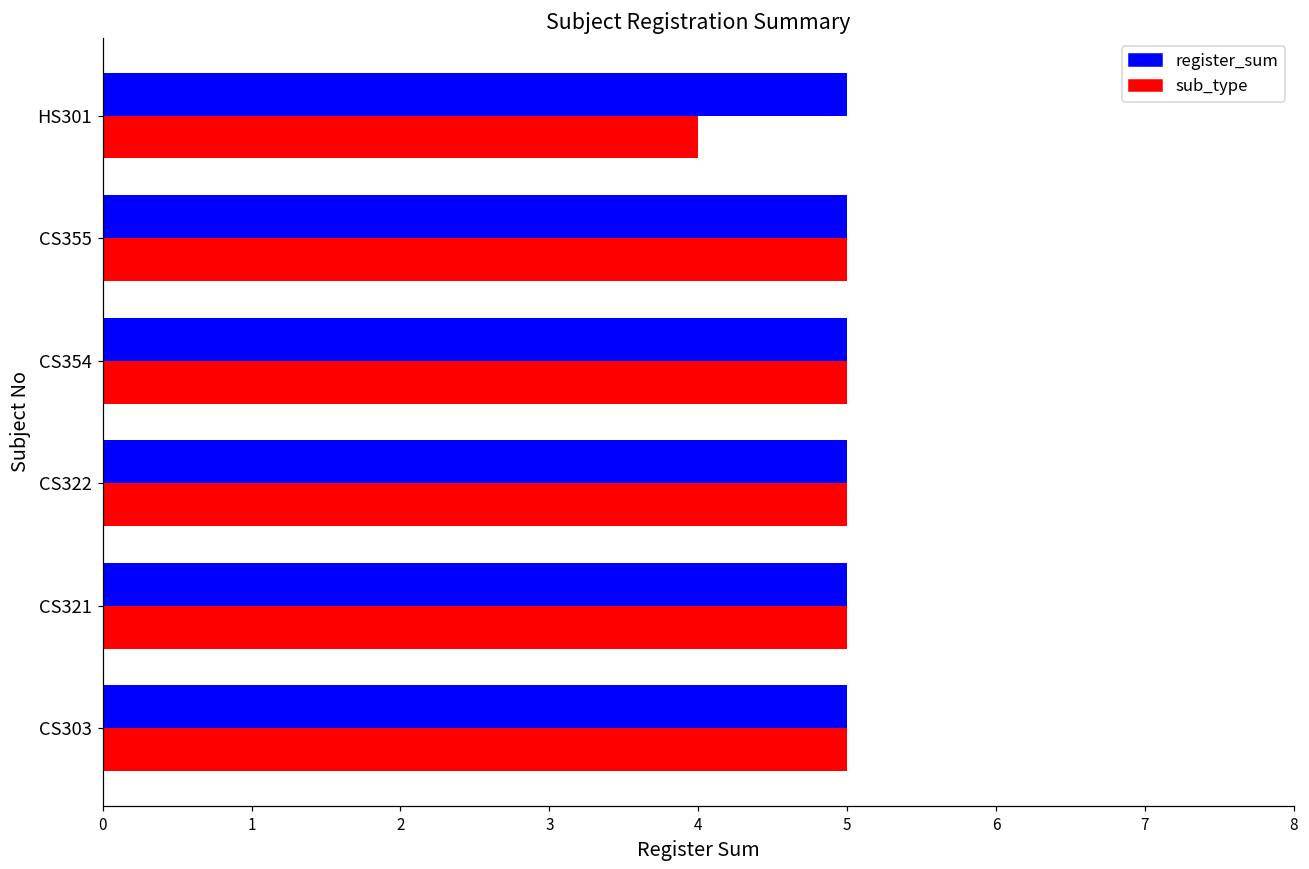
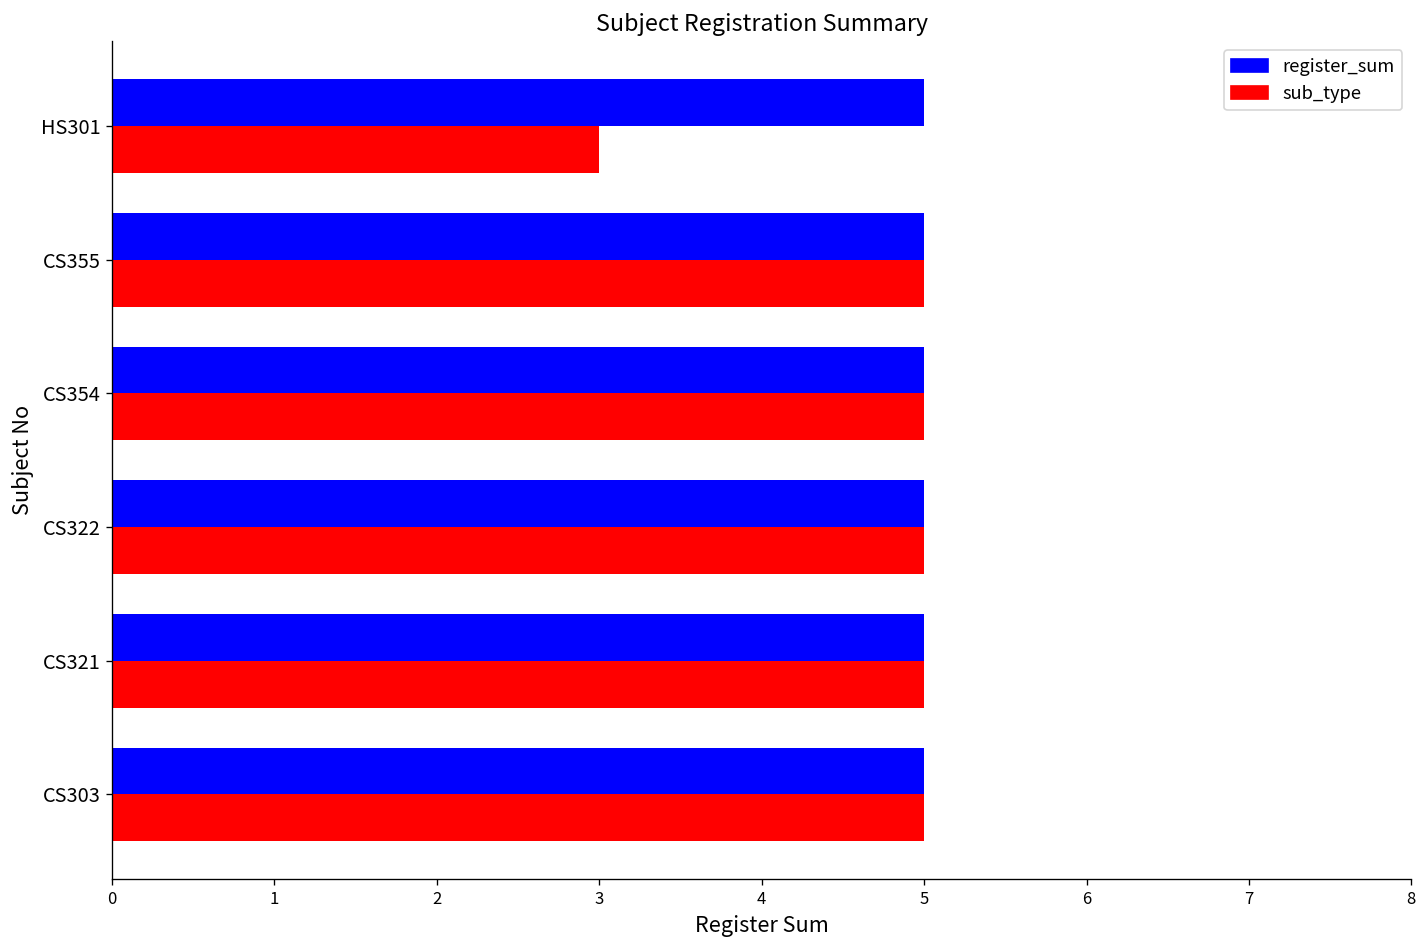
  {
    "register_sum": {
      "HS301": 5,
      "CS355": 5,
      "CS354": 5,
      "CS322": 5,
      "CS321": 5,
      "CS303": 5
    },
    "sub_type": {
-     "HS301": 4,
+     "HS301": 3,
      "CS355": 5,
      "CS354": 5,
      "CS322": 5,
      "CS321": 5,
      "CS303": 5
    }
  }
